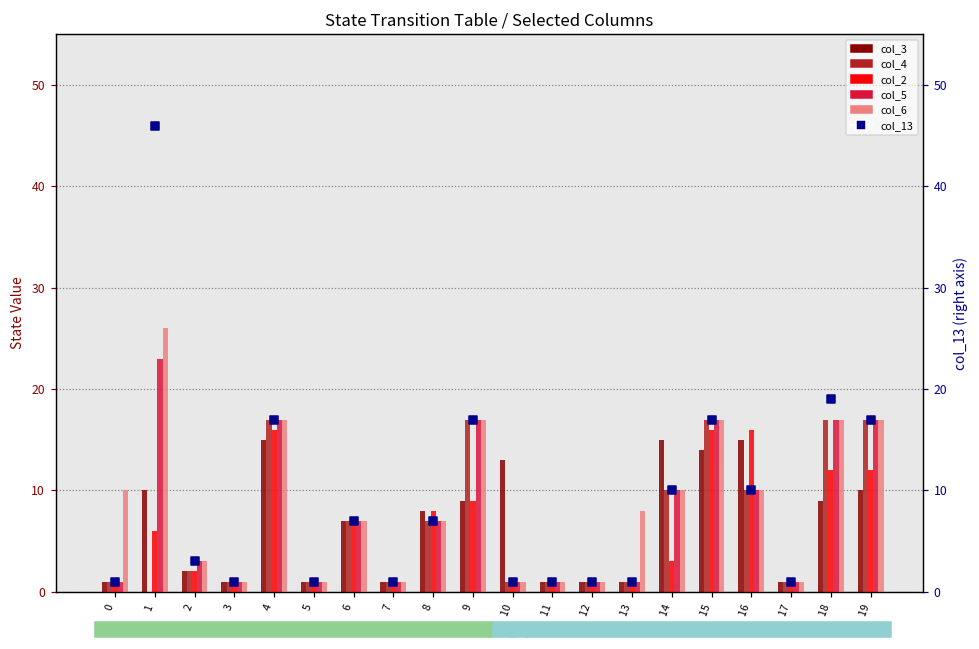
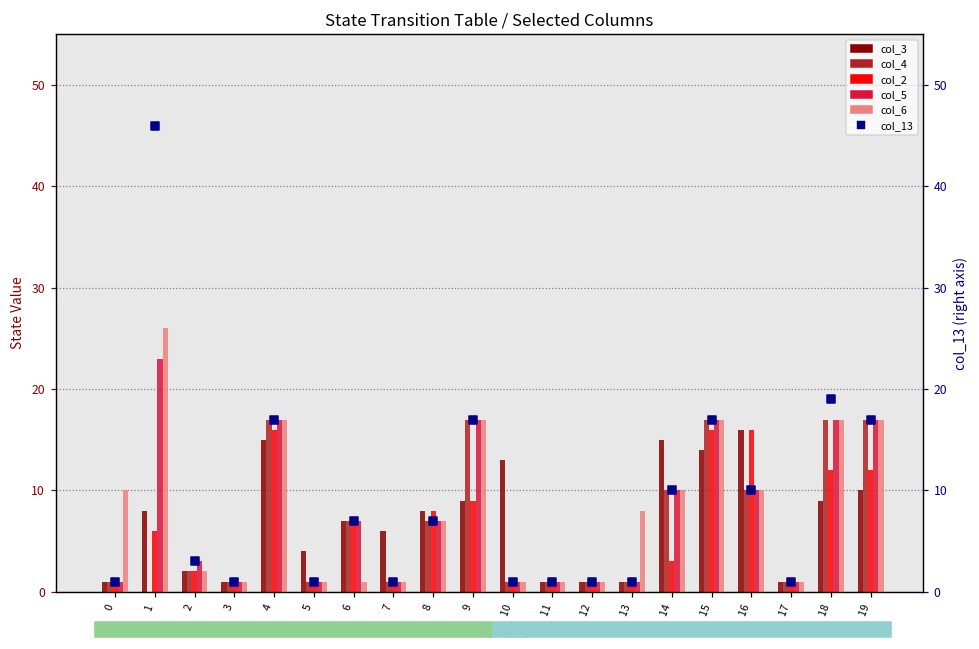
  {
    "col_3": {
      "0": 1,
-     "1": 10,
+     "1": 8,
      "2": 2,
      "3": 1,
      "4": 15,
-     "5": 1,
+     "5": 4,
      "6": 7,
-     "7": 1,
+     "7": 6,
      "8": 8,
      "9": 9,
      "10": 13,
      "11": 1,
      "12": 1,
      "13": 1,
      "14": 15,
      "15": 14,
-     "16": 15,
+     "16": 16,
      "17": 1,
      "18": 9,
      "19": 10
    },
    "col_2": {
      "0": 1,
      "1": 6,
      "2": 2,
      "3": 1,
      "4": 16,
      "5": 1,
      "6": 7,
      "7": 1,
      "8": 8,
      "9": 9,
      "10": 1,
      "11": 1,
      "12": 1,
      "13": 1,
      "14": 3,
      "15": 16,
      "16": 16,
      "17": 1,
      "18": 12,
      "19": 12
    },
    "col_6": {
      "0": 10,
      "1": 26,
-     "2": 3,
+     "2": 2,
      "3": 1,
      "4": 17,
      "5": 1,
-     "6": 7,
+     "6": 1,
      "7": 1,
      "8": 7,
      "9": 17,
      "10": 1,
      "11": 1,
      "12": 1,
      "13": 8,
      "14": 10,
      "15": 17,
      "16": 10,
      "17": 1,
      "18": 17,
      "19": 17
    }
  }
